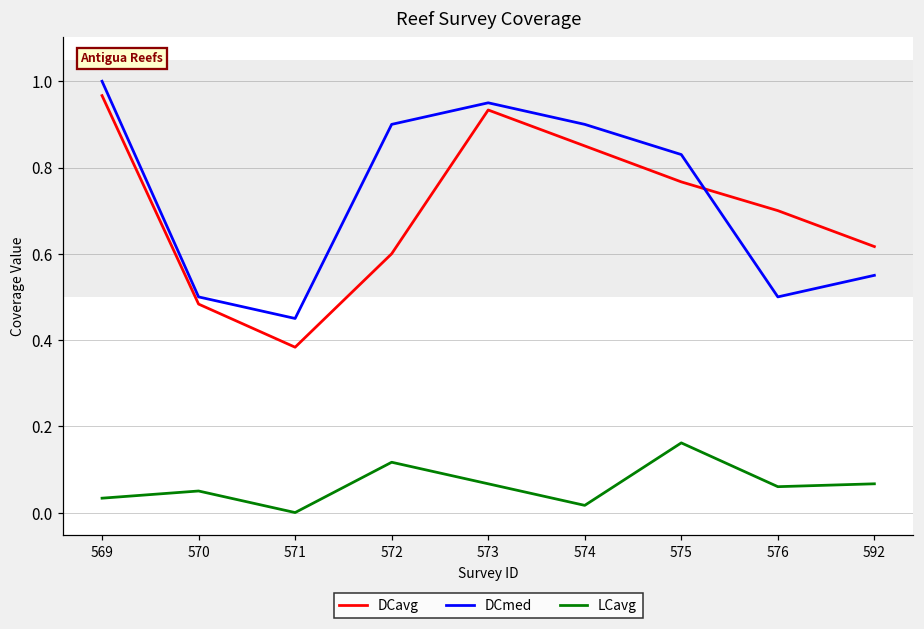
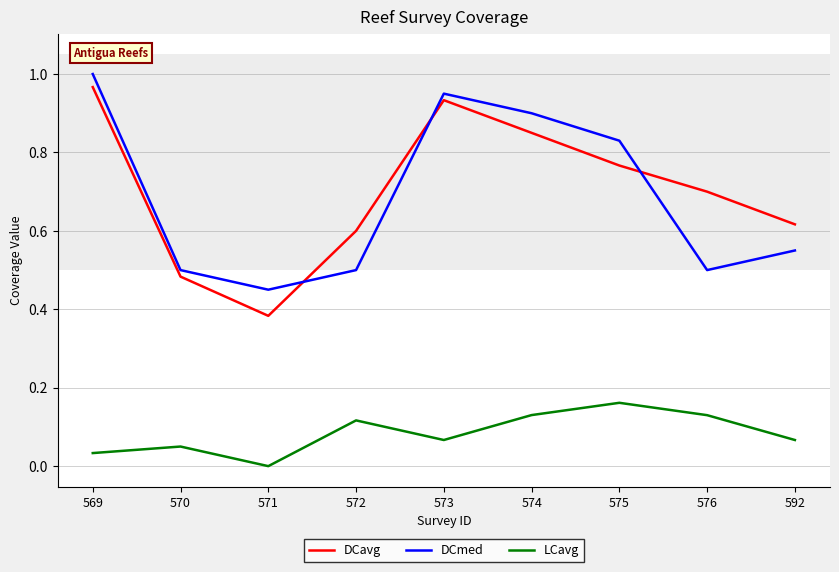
  {
    "DCavg": {
      "569": 0.97,
      "570": 0.48,
      "571": 0.38,
      "572": 0.60,
      "573": 0.93,
      "574": 0.85,
      "575": 0.77,
      "576": 0.70,
      "592": 0.62
    },
    "DCmed": {
      "569": 1.0,
      "570": 0.5,
      "571": 0.45,
-     "572": 0.9,
+     "572": 0.5,
      "573": 0.95,
      "574": 0.9,
      "575": 0.83,
      "576": 0.5,
      "592": 0.55
    },
    "LCavg": {
      "569": 0.03,
      "570": 0.05,
      "571": 0.00,
      "572": 0.12,
      "573": 0.07,
-     "574": 0.02,
+     "574": 0.13,
      "575": 0.16,
-     "576": 0.06,
+     "576": 0.13,
      "592": 0.07
    }
  }
